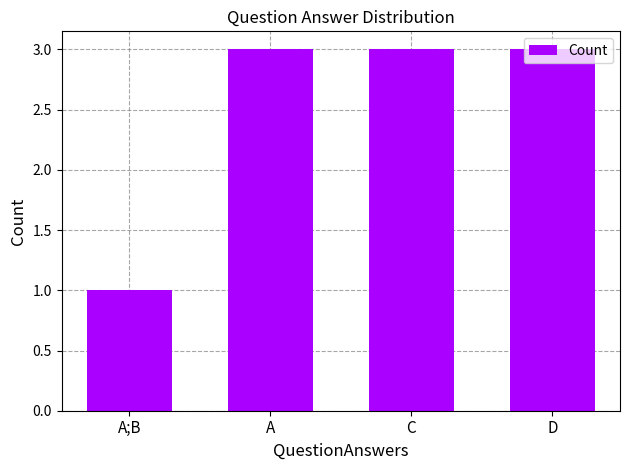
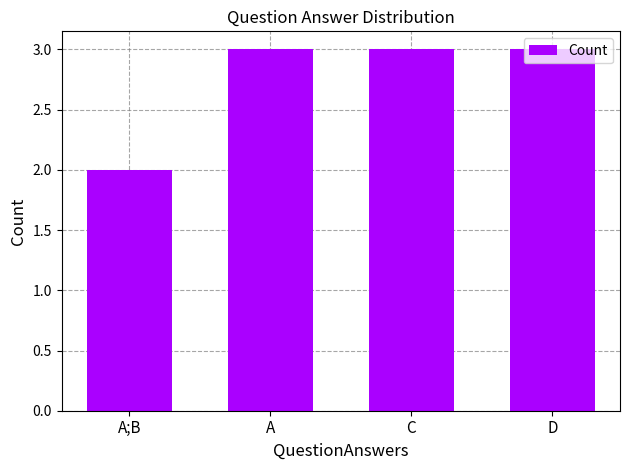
  {
-   "A;B": 1,
+   "A;B": 2,
    "A": 3,
    "C": 3
  }
